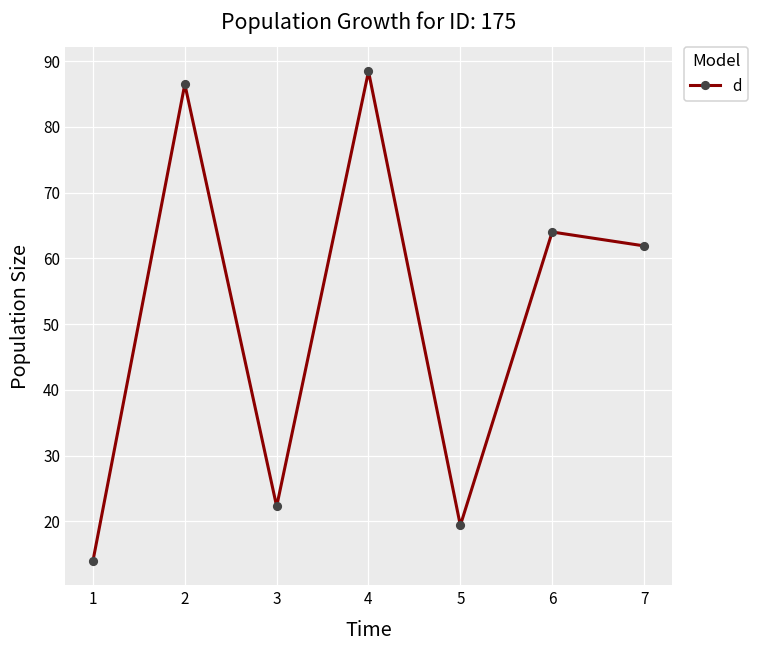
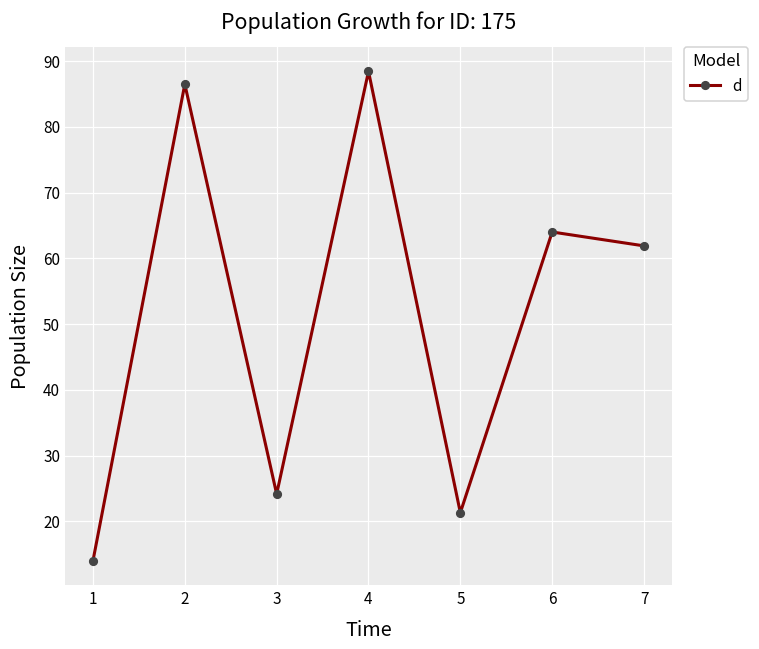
  {
    "1": 14,
    "2": 86,
-   "3": 22,
+   "3": 24,
    "4": 88,
-   "5": 19,
+   "5": 21,
    "6": 64,
    "7": 62
  }
